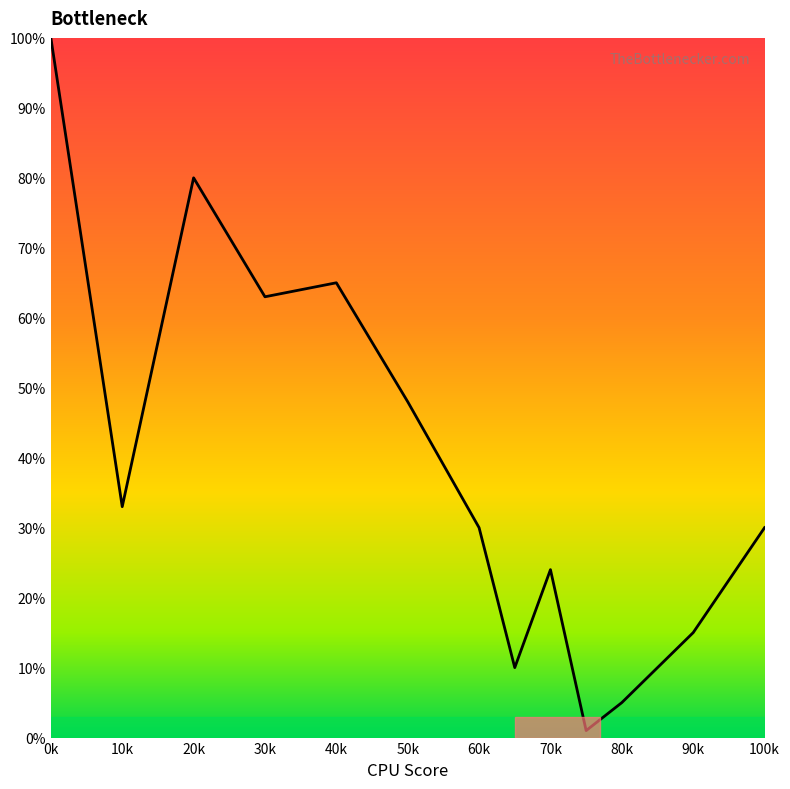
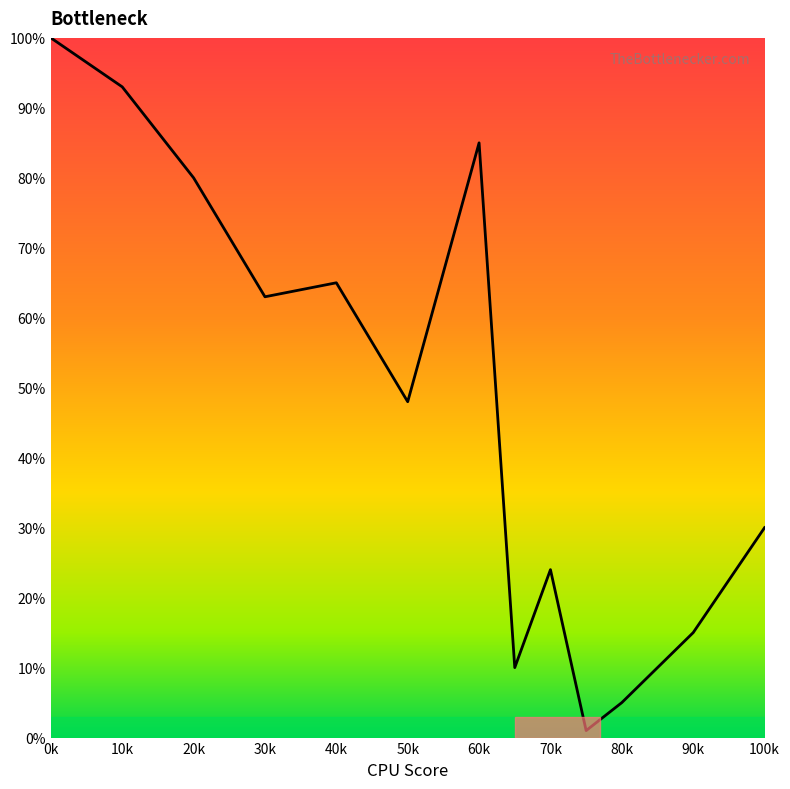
  {
    "0k": "100%",
-   "10k": "33%",
+   "10k": "93%",
    "20k": "80%",
    "30k": "63%",
    "40k": "65%",
    "50k": "48%",
-   "60k": "30%",
+   "60k": "85%",
    "70k": "24%",
    "80k": "5%",
    "90k": "15%",
    "100k": "30%"
  }
